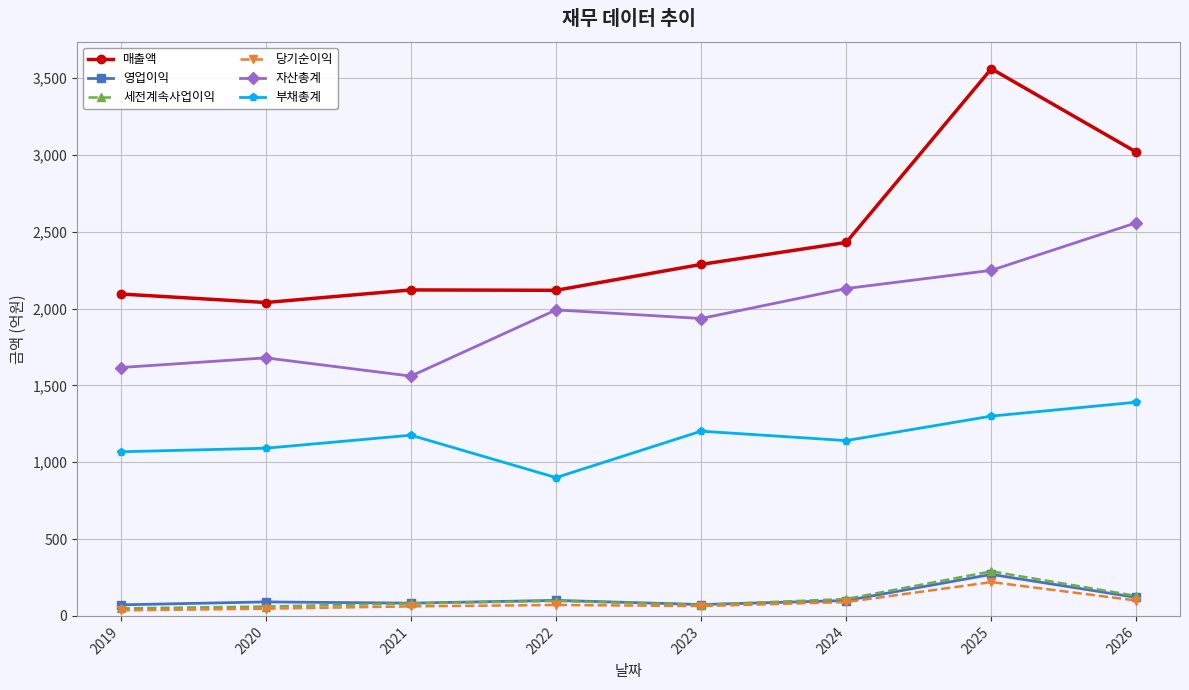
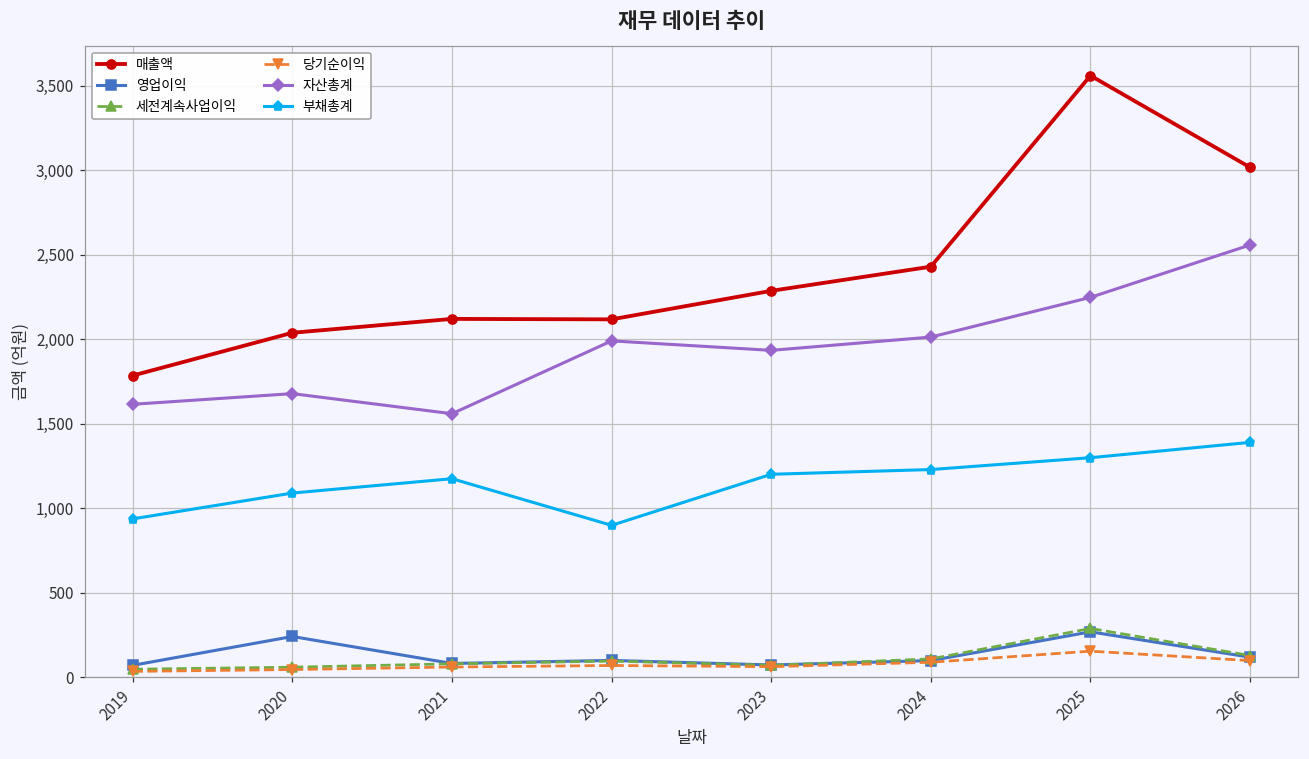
  {
    "매출액": {
-     "2019": "2,090",
+     "2019": "1,790",
      "2020": "2,040",
      "2021": "2,120",
      "2022": "2,120",
      "2023": "2,290",
      "2024": "2,430",
      "2025": "3,560",
      "2026": "3,020"
    },
    "영업이익": {
      "2019": "70",
-     "2020": "90",
+     "2020": "240",
      "2025": "270"
    },
    "세전계속사업이익": {
      "2025": "290"
    },
    "당기순이익": {
      "2021": "60",
      "2022": "70",
-     "2025": "220",
+     "2025": "160",
      "2026": "100"
    },
    "자산총계": {
      "2019": "1,620",
      "2020": "1,680",
      "2021": "1,560",
      "2022": "1,990",
      "2023": "1,940",
-     "2024": "2,130",
+     "2024": "2,010",
      "2025": "2,250",
      "2026": "2,560"
    },
    "부채총계": {
-     "2019": "1,070",
+     "2019": "940",
      "2020": "1,090",
      "2021": "1,180",
      "2022": "900",
      "2023": "1,200",
-     "2024": "1,140",
+     "2024": "1,230",
      "2025": "1,300",
      "2026": "1,390"
    }
  }
